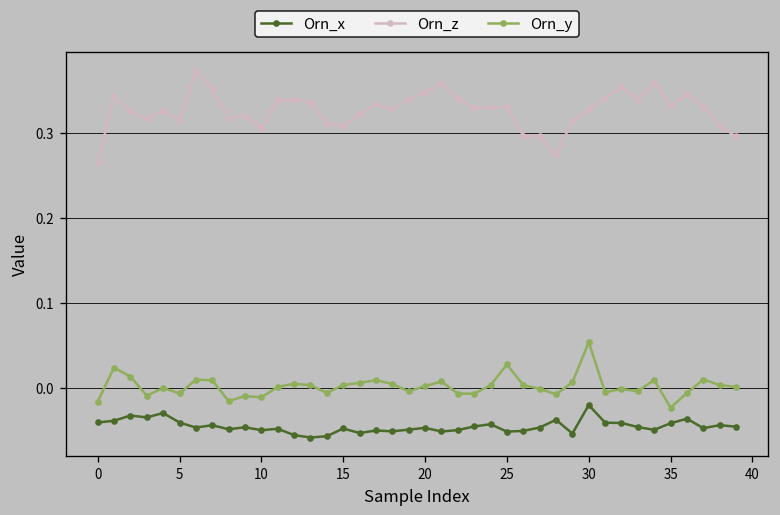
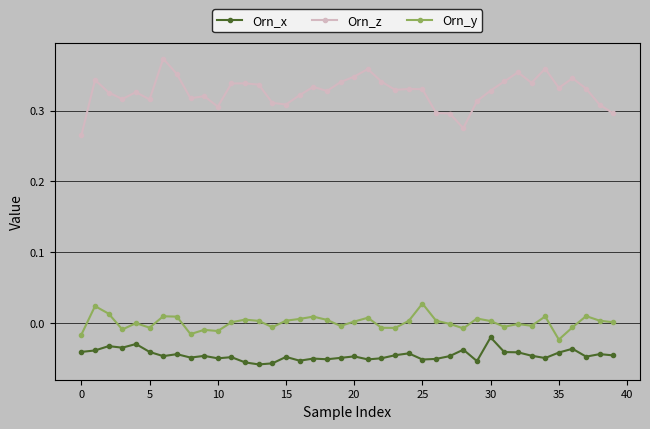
  {
    "Orn_x": {
      "0": -0.04,
      "5": -0.04,
      "10": -0.05,
      "15": -0.05,
      "20": -0.05,
      "25": -0.05,
      "30": -0.02,
      "35": -0.04
    },
    "Orn_z": {
      "0": 0.27,
      "5": 0.32,
      "10": 0.31,
      "15": 0.31,
      "20": 0.35,
      "25": 0.33,
      "30": 0.33,
      "35": 0.33
    },
    "Orn_y": {
      "0": -0.02,
      "5": -0.01,
      "10": -0.01,
      "15": 0.00,
      "20": 0.00,
      "25": 0.03,
-     "30": 0.05,
+     "30": 0.00,
      "35": -0.02
    }
  }
